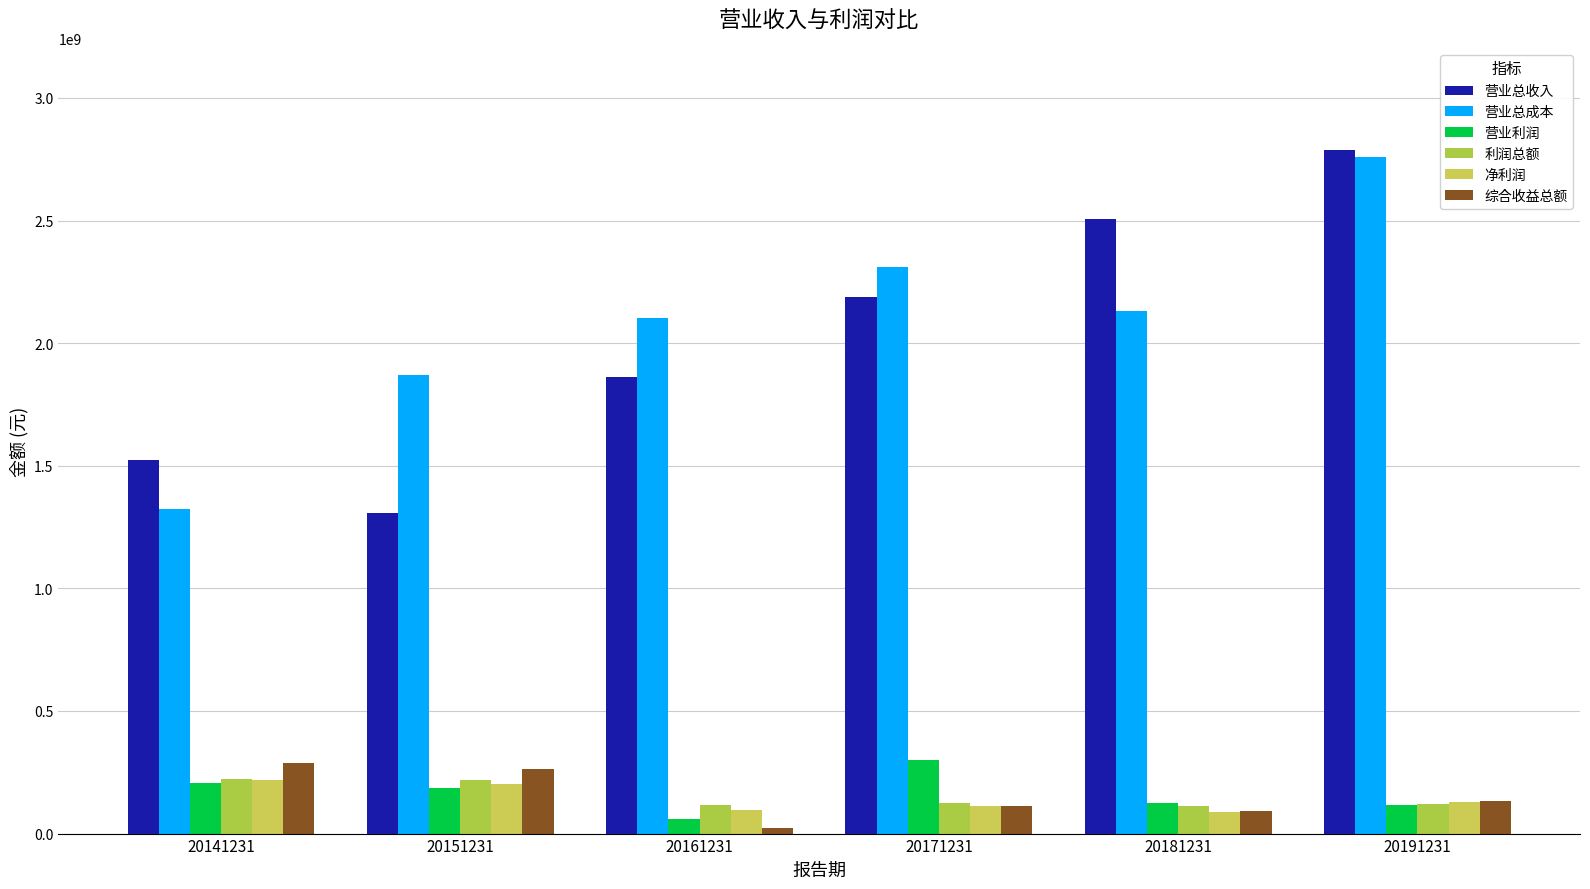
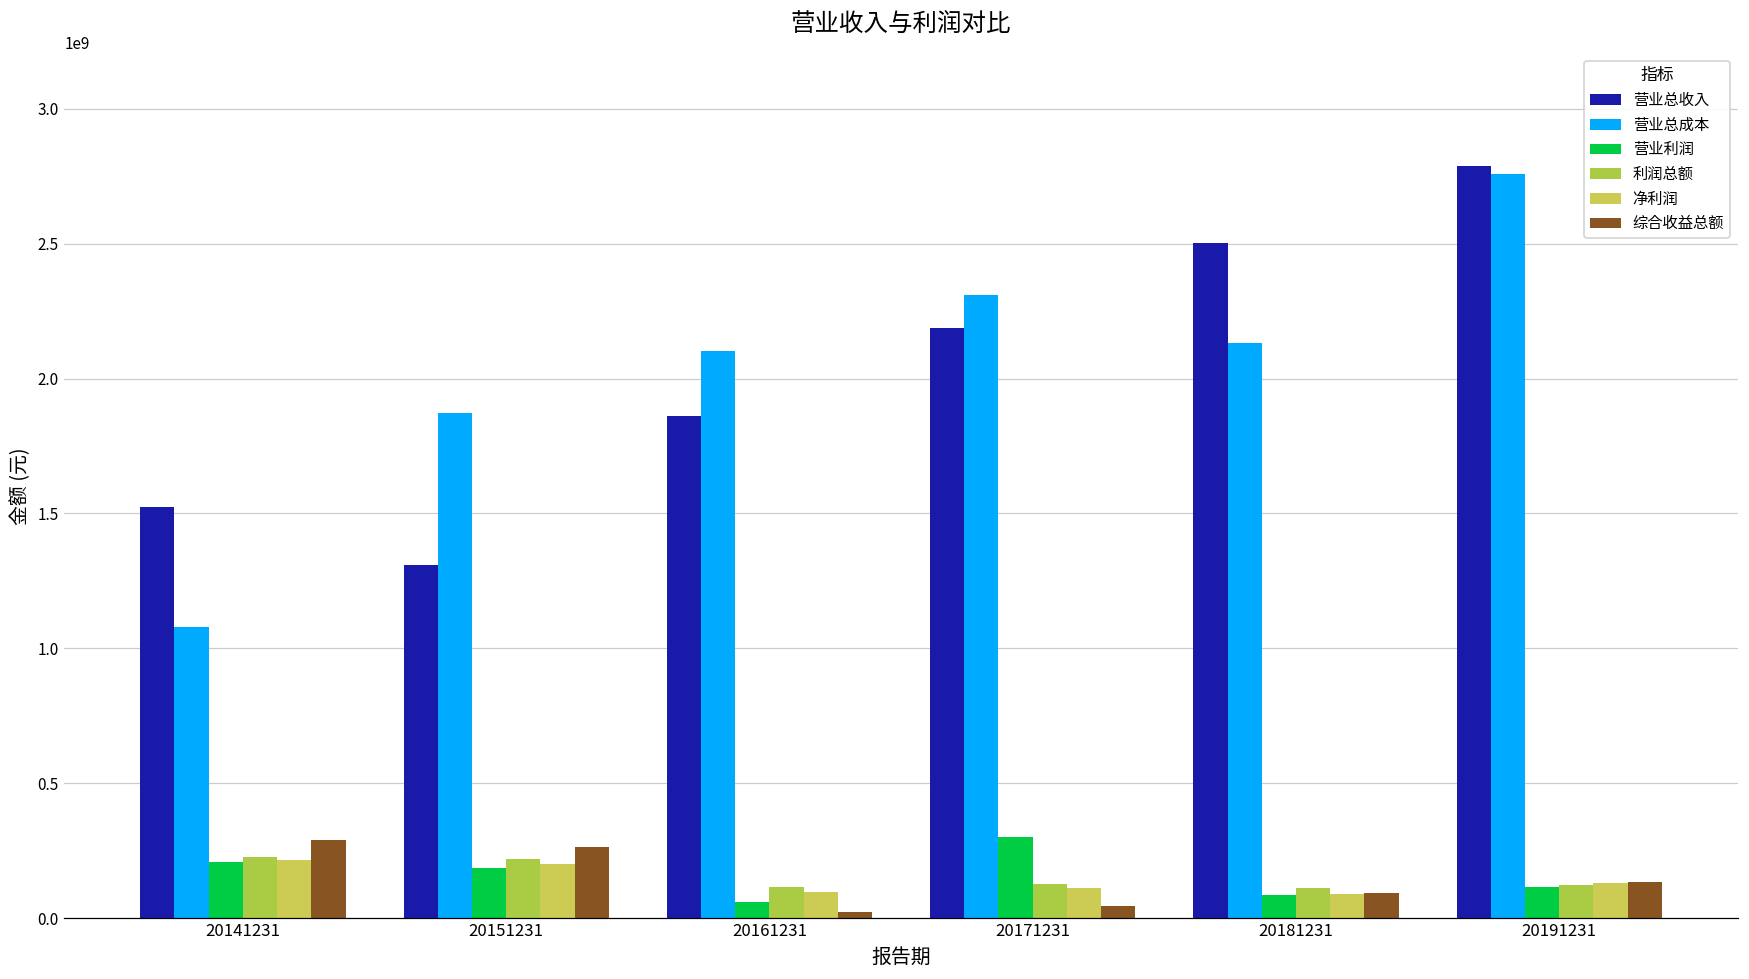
  {
    "营业总收入": {
      "20141231": 1520000000,
      "20151231": 1310000000,
      "20161231": 1860000000,
      "20171231": 2190000000,
      "20181231": 2500000000,
      "20191231": 2790000000
    },
    "营业总成本": {
-     "20141231": 1320000000,
+     "20141231": 1080000000,
      "20151231": 1870000000,
      "20161231": 2100000000,
      "20171231": 2310000000,
      "20181231": 2130000000,
      "20191231": 2760000000
    },
    "营业利润": {
      "20141231": 210000000,
      "20151231": 190000000,
      "20161231": 60000000,
      "20171231": 300000000,
-     "20181231": 130000000,
+     "20181231": 90000000,
      "20191231": 120000000
    },
    "综合收益总额": {
      "20141231": 290000000,
      "20151231": 260000000,
      "20161231": 20000000,
-     "20171231": 110000000,
+     "20171231": 40000000,
      "20181231": 90000000,
      "20191231": 130000000
    }
  }
